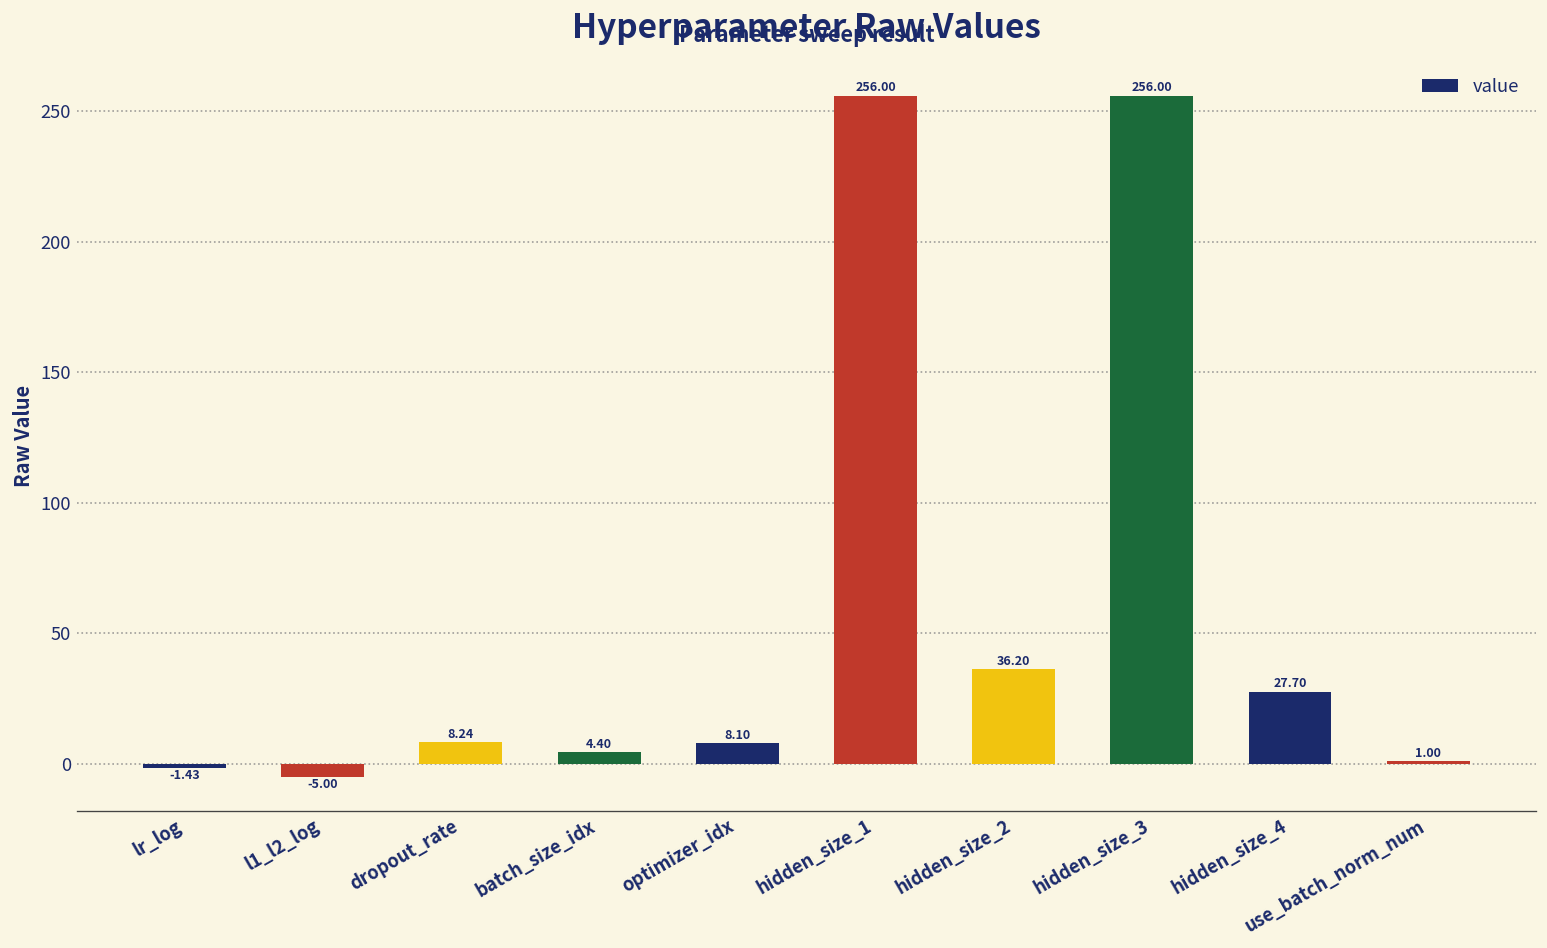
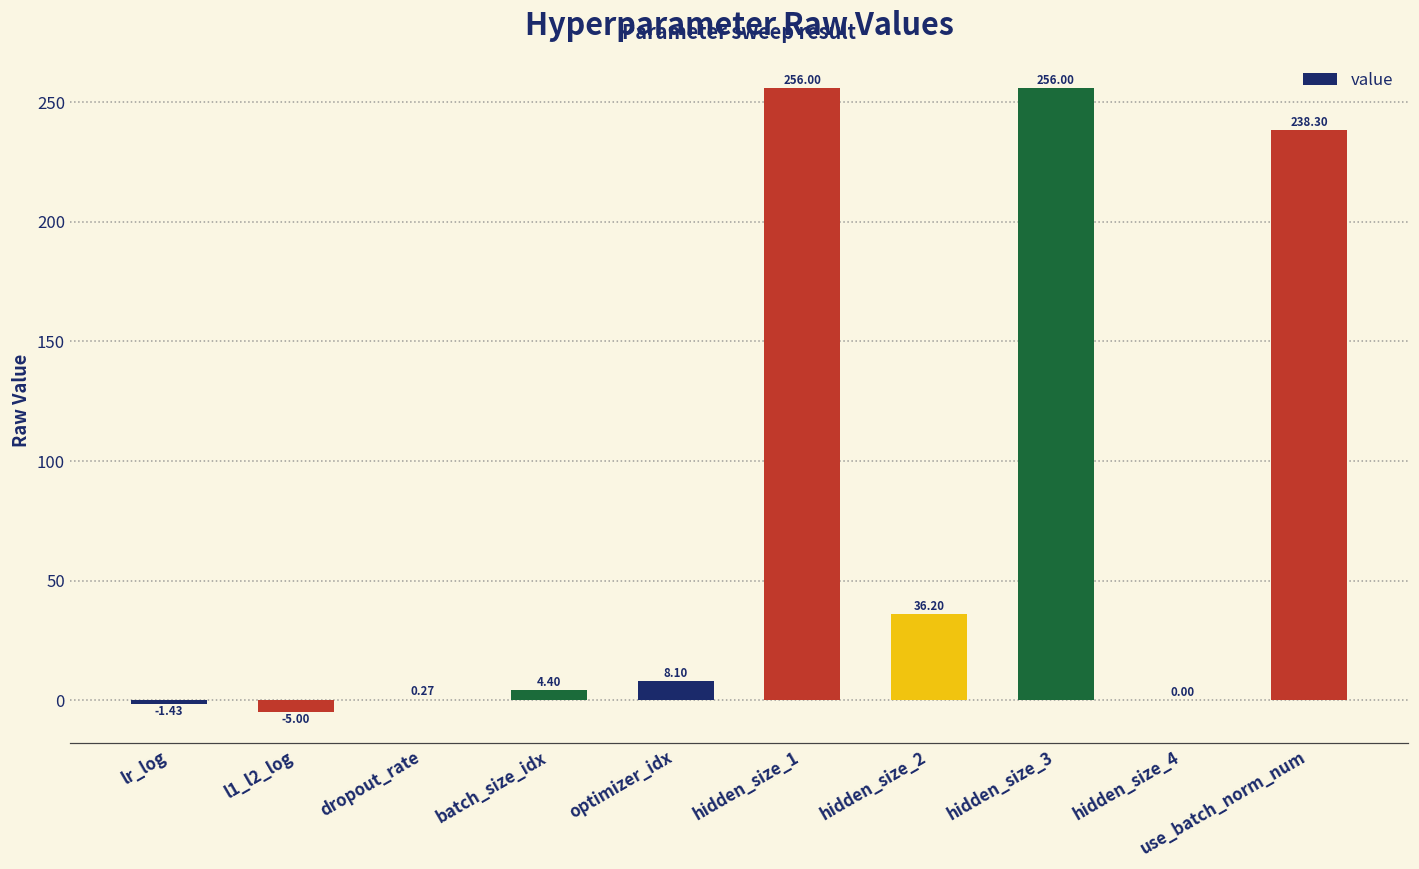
  {
    "lr_log": -1.43,
    "l1_l2_log": -5.00,
-   "dropout_rate": 8.24,
+   "dropout_rate": 0.27,
    "batch_size_idx": 4.40,
    "optimizer_idx": 8.10,
    "hidden_size_1": 256.00,
    "hidden_size_2": 36.20,
    "hidden_size_3": 256.00,
-   "hidden_size_4": 27.70,
-   "use_batch_norm_num": 1.00
+   "hidden_size_4": 0.00,
+   "use_batch_norm_num": 238.30
  }
